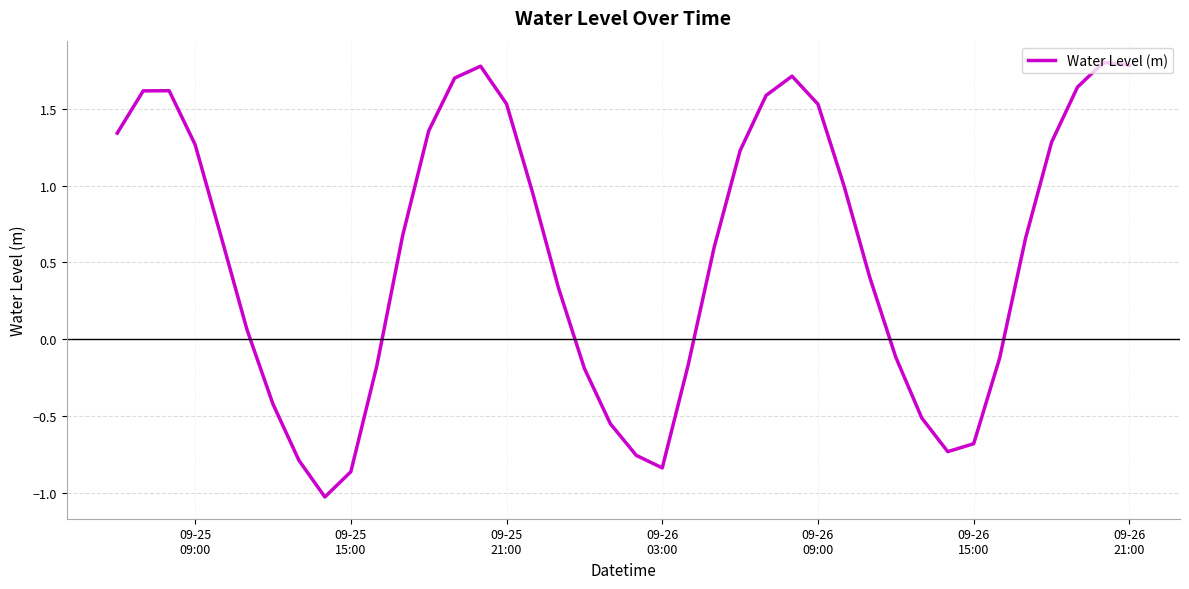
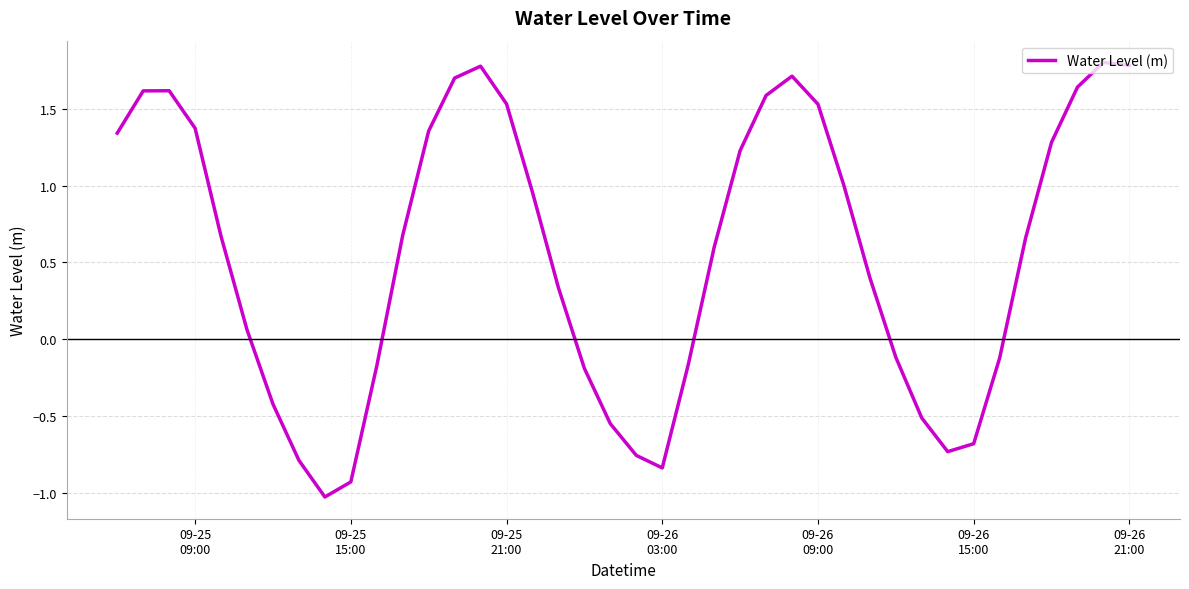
  {
-   "09-25 09:00": 1.27,
-   "09-25 15:00": -0.86,
+   "09-25 09:00": 1.37,
+   "09-25 15:00": -0.93,
    "09-25 21:00": 1.53,
    "09-26 03:00": -0.84,
    "09-26 09:00": 1.53,
    "09-26 15:00": -0.68
  }
